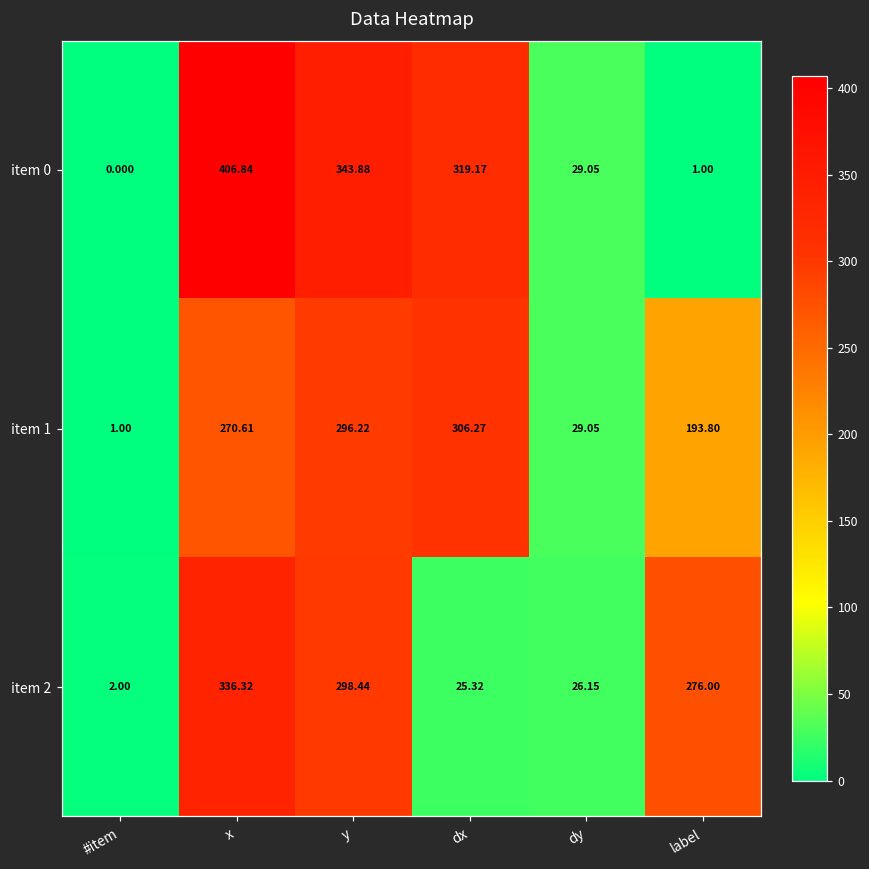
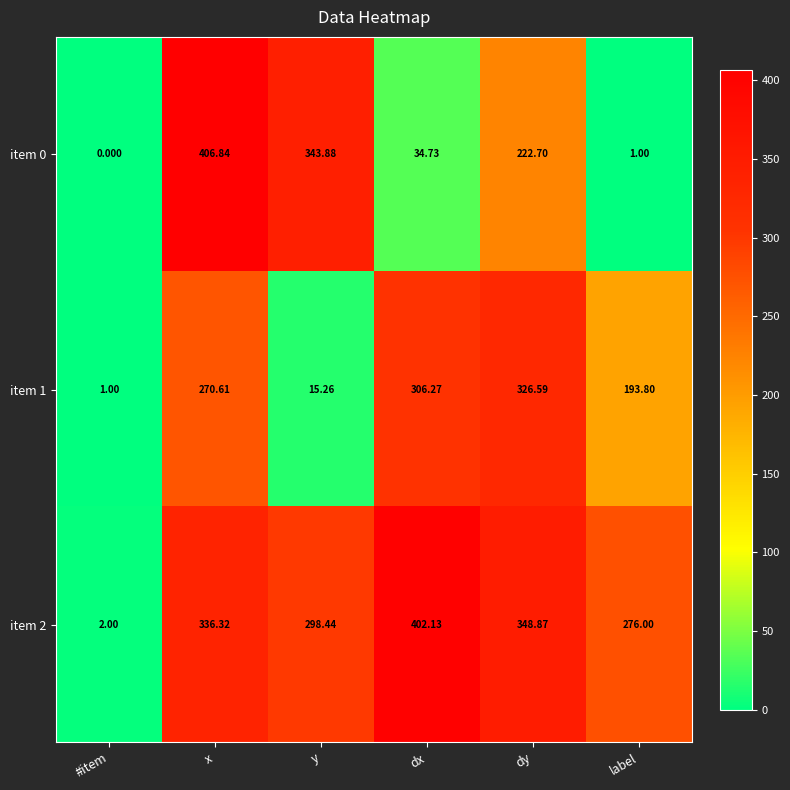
  {
    "item 0": {
      "#item": 0.000,
      "x": 406.84,
      "y": 343.88,
-     "dx": 319.17,
-     "dy": 29.05,
+     "dx": 34.73,
+     "dy": 222.70,
      "label": 1.00
    },
    "item 1": {
      "#item": 1.00,
      "x": 270.61,
-     "y": 296.22,
+     "y": 15.26,
      "dx": 306.27,
-     "dy": 29.05,
+     "dy": 326.59,
      "label": 193.80
    },
    "item 2": {
      "#item": 2.00,
      "x": 336.32,
      "y": 298.44,
-     "dx": 25.32,
-     "dy": 26.15,
+     "dx": 402.13,
+     "dy": 348.87,
      "label": 276.00
    }
  }
